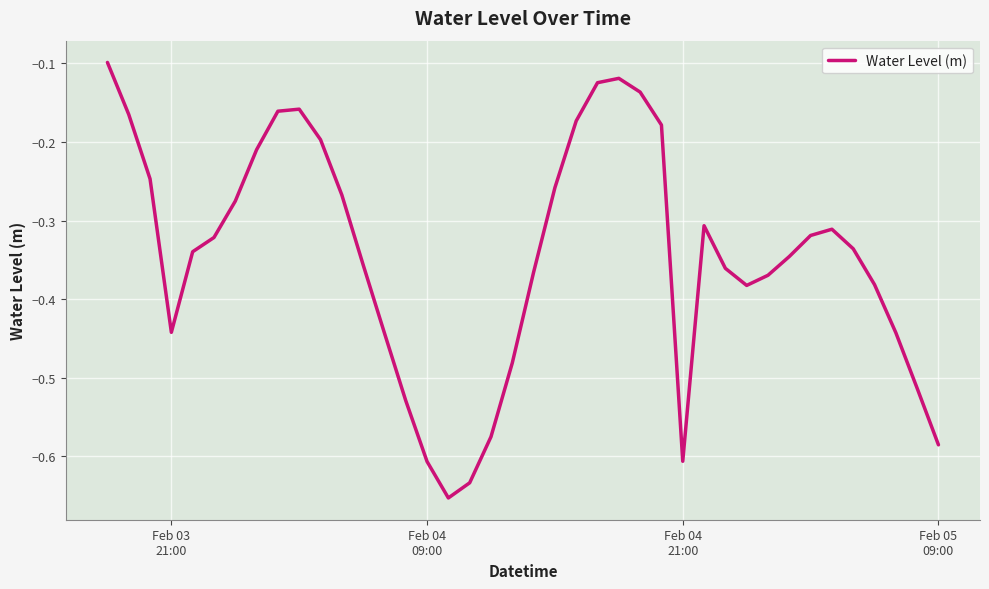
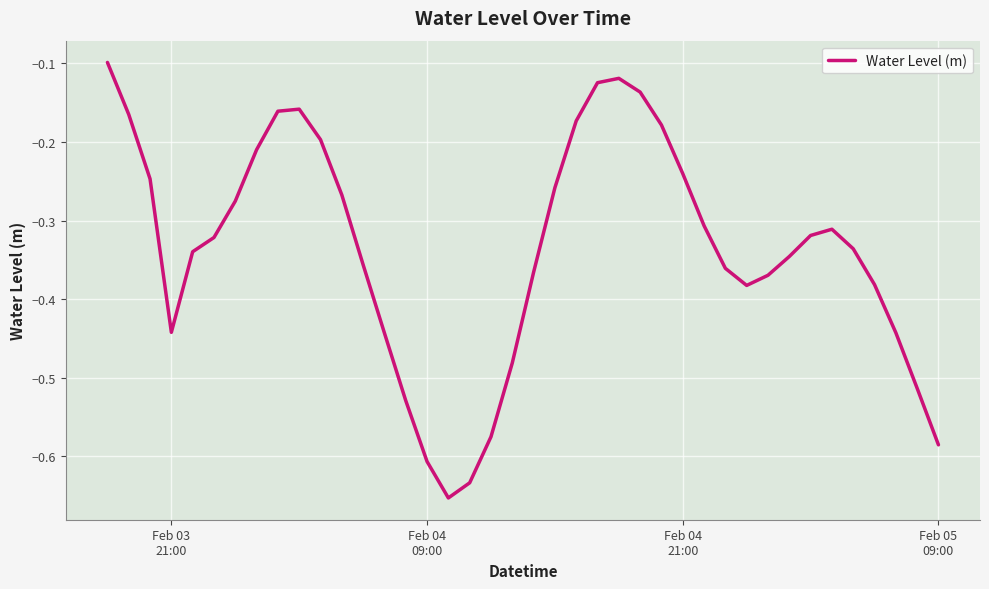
  {
    "Feb 03 21:00": -0.44,
    "Feb 04 09:00": -0.61,
-   "Feb 04 21:00": -0.61,
+   "Feb 04 21:00": -0.24,
    "Feb 05 09:00": -0.59
  }
